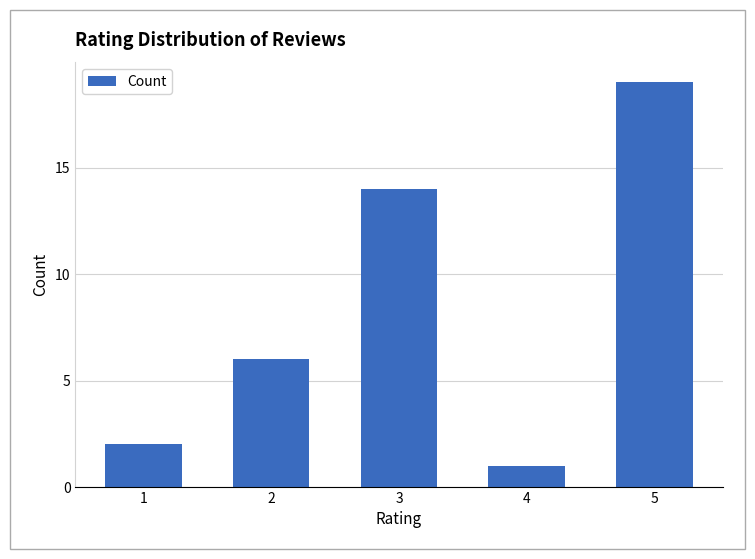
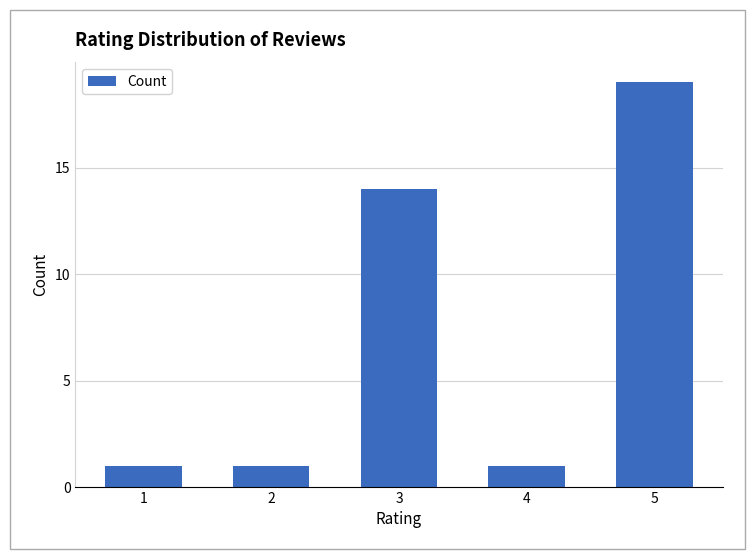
  {
-   "1": 2,
-   "2": 6,
+   "1": 1,
+   "2": 1,
    "3": 14,
    "4": 1,
    "5": 19
  }
